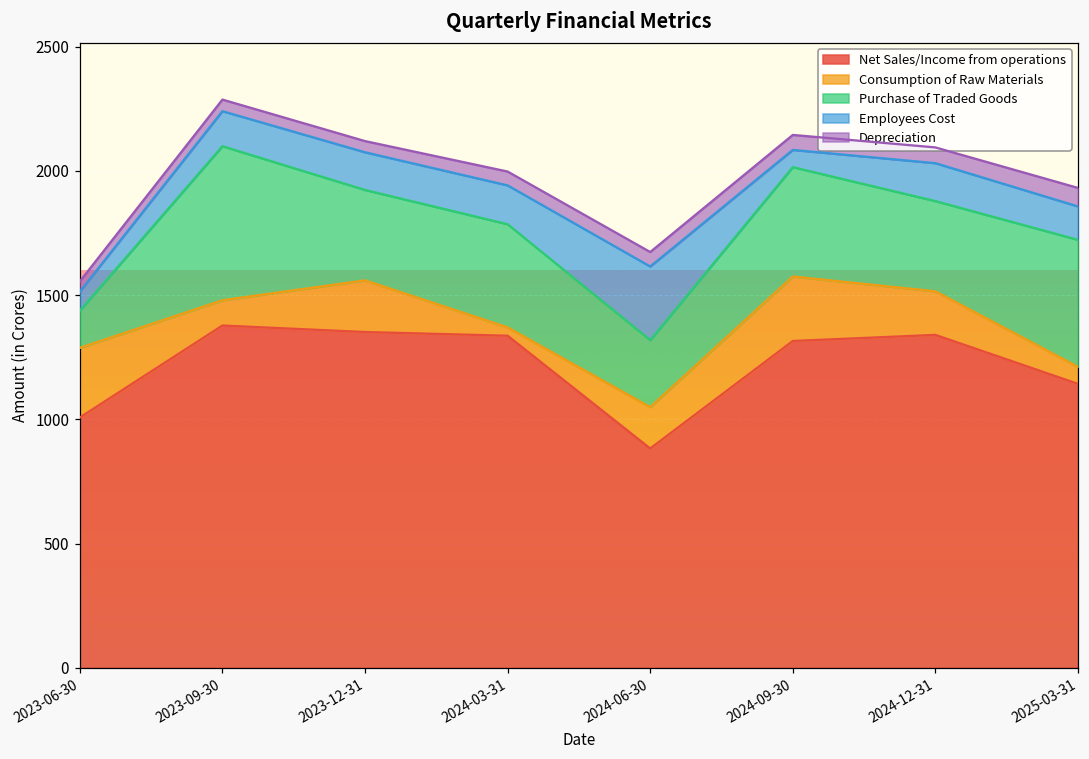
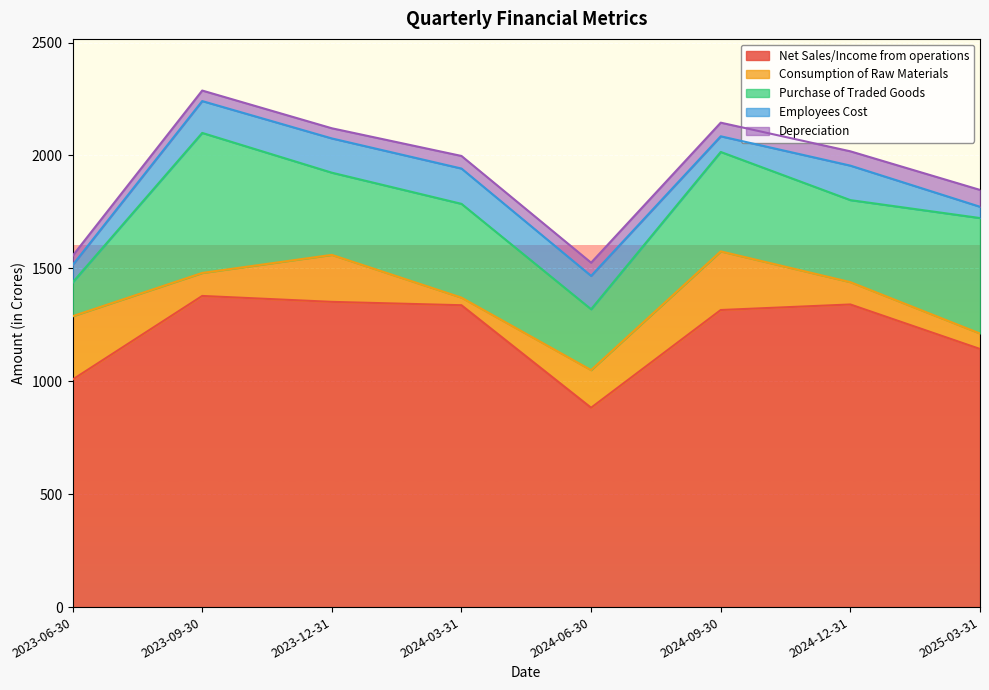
  {
    "Net Sales/Income from operations": {
      "2023-06-30": 1010,
      "2023-09-30": 1380,
      "2023-12-31": 1350,
      "2024-03-31": 1340,
      "2024-06-30": 880,
      "2024-09-30": 1320,
      "2024-12-31": 1340,
      "2025-03-31": 1140
    },
    "Consumption of Raw Materials": {
      "2023-06-30": 280,
      "2023-09-30": 100,
      "2023-12-31": 210,
      "2024-03-31": 30,
      "2024-06-30": 170,
      "2024-09-30": 260,
-     "2024-12-31": 180,
+     "2024-12-31": 100,
      "2025-03-31": 70
    },
    "Purchase of Traded Goods": {
      "2023-06-30": 150,
      "2023-09-30": 620,
      "2023-12-31": 360,
      "2024-03-31": 420,
      "2024-06-30": 270,
      "2024-09-30": 440,
      "2024-12-31": 360,
      "2025-03-31": 510
    },
    "Employees Cost": {
      "2023-06-30": 80,
      "2023-09-30": 140,
      "2023-12-31": 150,
      "2024-03-31": 160,
-     "2024-06-30": 300,
+     "2024-06-30": 150,
      "2024-09-30": 70,
      "2024-12-31": 150,
-     "2025-03-31": 130
+     "2025-03-31": 50
    },
    "Depreciation": {
      "2023-06-30": 40,
      "2023-09-30": 50,
      "2023-12-31": 50,
      "2024-03-31": 60,
      "2024-06-30": 60,
      "2024-09-30": 60,
      "2025-03-31": 70
    }
  }
